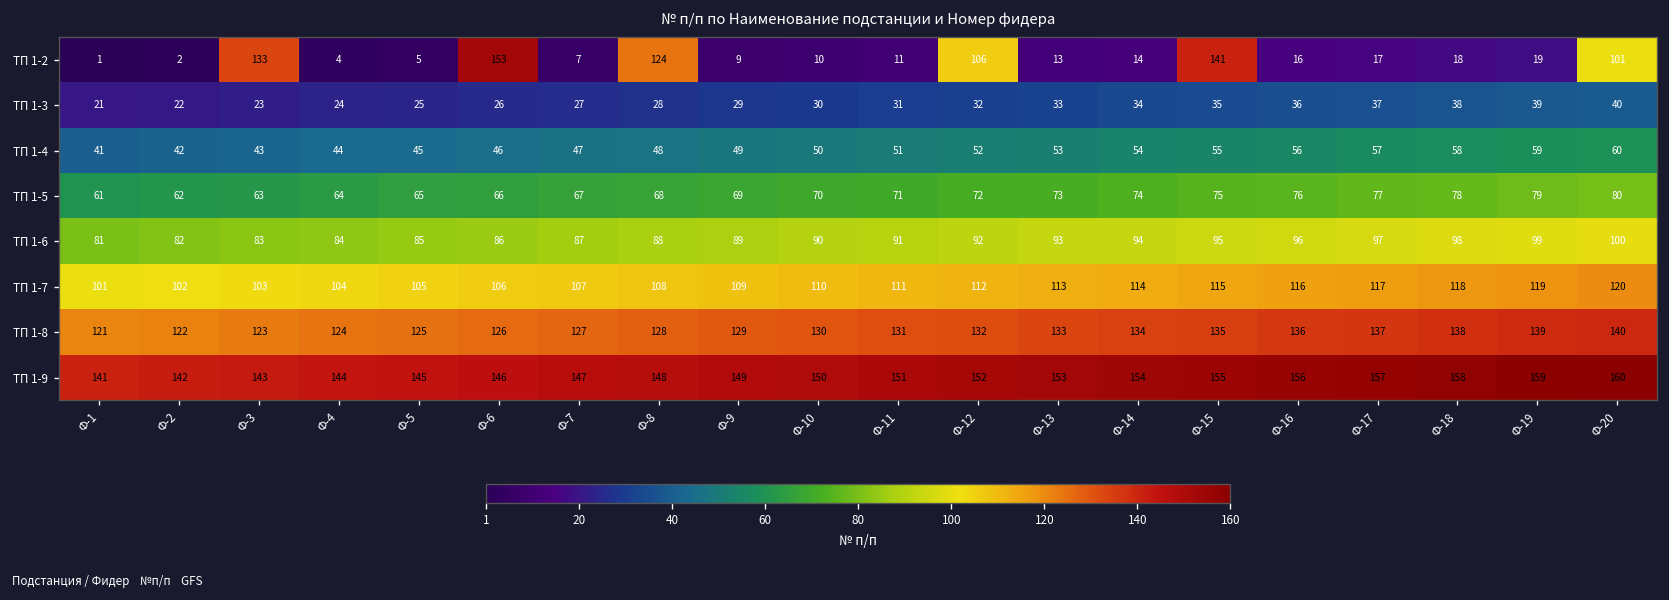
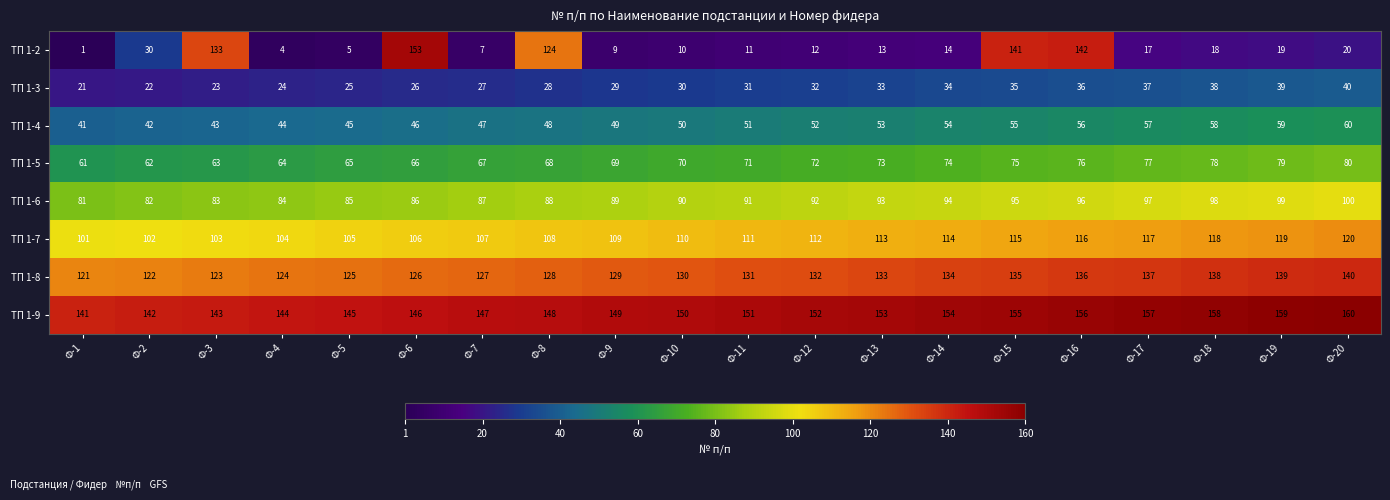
  {
    "ТП 1-2": {
      "Ф-1": 1,
-     "Ф-2": 2,
+     "Ф-2": 30,
      "Ф-3": 133,
      "Ф-4": 4,
      "Ф-5": 5,
      "Ф-6": 153,
      "Ф-7": 7,
      "Ф-8": 124,
      "Ф-9": 9,
      "Ф-10": 10,
      "Ф-11": 11,
-     "Ф-12": 106,
+     "Ф-12": 12,
      "Ф-13": 13,
      "Ф-14": 14,
      "Ф-15": 141,
-     "Ф-16": 16,
+     "Ф-16": 142,
      "Ф-17": 17,
      "Ф-18": 18,
      "Ф-19": 19,
-     "Ф-20": 101
+     "Ф-20": 20
    },
    "ТП 1-3": {
      "Ф-1": 21,
      "Ф-2": 22,
      "Ф-3": 23,
      "Ф-4": 24,
      "Ф-5": 25,
      "Ф-6": 26,
      "Ф-7": 27,
      "Ф-8": 28,
      "Ф-9": 29,
      "Ф-10": 30,
      "Ф-11": 31,
      "Ф-12": 32,
      "Ф-13": 33,
      "Ф-14": 34,
      "Ф-15": 35,
      "Ф-16": 36,
      "Ф-17": 37,
      "Ф-18": 38,
      "Ф-19": 39,
      "Ф-20": 40
    },
    "ТП 1-4": {
      "Ф-1": 41,
      "Ф-2": 42,
      "Ф-3": 43,
      "Ф-4": 44,
      "Ф-5": 45,
      "Ф-6": 46,
      "Ф-7": 47,
      "Ф-8": 48,
      "Ф-9": 49,
      "Ф-10": 50,
      "Ф-11": 51,
      "Ф-12": 52,
      "Ф-13": 53,
      "Ф-14": 54,
      "Ф-15": 55,
      "Ф-16": 56,
      "Ф-17": 57,
      "Ф-18": 58,
      "Ф-19": 59,
      "Ф-20": 60
    },
    "ТП 1-5": {
      "Ф-1": 61,
      "Ф-2": 62,
      "Ф-3": 63,
      "Ф-4": 64,
      "Ф-5": 65,
      "Ф-6": 66,
      "Ф-7": 67,
      "Ф-8": 68,
      "Ф-9": 69,
      "Ф-10": 70,
      "Ф-11": 71,
      "Ф-12": 72,
      "Ф-13": 73,
      "Ф-14": 74,
      "Ф-15": 75,
      "Ф-16": 76,
      "Ф-17": 77,
      "Ф-18": 78,
      "Ф-19": 79,
      "Ф-20": 80
    },
    "ТП 1-6": {
      "Ф-1": 81,
      "Ф-2": 82,
      "Ф-3": 83,
      "Ф-4": 84,
      "Ф-5": 85,
      "Ф-6": 86,
      "Ф-7": 87,
      "Ф-8": 88,
      "Ф-9": 89,
      "Ф-10": 90,
      "Ф-11": 91,
      "Ф-12": 92,
      "Ф-13": 93,
      "Ф-14": 94,
      "Ф-15": 95,
      "Ф-16": 96,
      "Ф-17": 97,
      "Ф-18": 98,
      "Ф-19": 99,
      "Ф-20": 100
    },
    "ТП 1-7": {
      "Ф-1": 101,
      "Ф-2": 102,
      "Ф-3": 103,
      "Ф-4": 104,
      "Ф-5": 105,
      "Ф-6": 106,
      "Ф-7": 107,
      "Ф-8": 108,
      "Ф-9": 109,
      "Ф-10": 110,
      "Ф-11": 111,
      "Ф-12": 112,
      "Ф-13": 113,
      "Ф-14": 114,
      "Ф-15": 115,
      "Ф-16": 116,
      "Ф-17": 117,
      "Ф-18": 118,
      "Ф-19": 119,
      "Ф-20": 120
    },
    "ТП 1-8": {
      "Ф-1": 121,
      "Ф-2": 122,
      "Ф-3": 123,
      "Ф-4": 124,
      "Ф-5": 125,
      "Ф-6": 126,
      "Ф-7": 127,
      "Ф-8": 128,
      "Ф-9": 129,
      "Ф-10": 130,
      "Ф-11": 131,
      "Ф-12": 132,
      "Ф-13": 133,
      "Ф-14": 134,
      "Ф-15": 135,
      "Ф-16": 136,
      "Ф-17": 137,
      "Ф-18": 138,
      "Ф-19": 139,
      "Ф-20": 140
    },
    "ТП 1-9": {
      "Ф-1": 141,
      "Ф-2": 142,
      "Ф-3": 143,
      "Ф-4": 144,
      "Ф-5": 145,
      "Ф-6": 146,
      "Ф-7": 147,
      "Ф-8": 148,
      "Ф-9": 149,
      "Ф-10": 150,
      "Ф-11": 151,
      "Ф-12": 152,
      "Ф-13": 153,
      "Ф-14": 154,
      "Ф-15": 155,
      "Ф-16": 156,
      "Ф-17": 157,
      "Ф-18": 158,
      "Ф-19": 159,
      "Ф-20": 160
    }
  }
